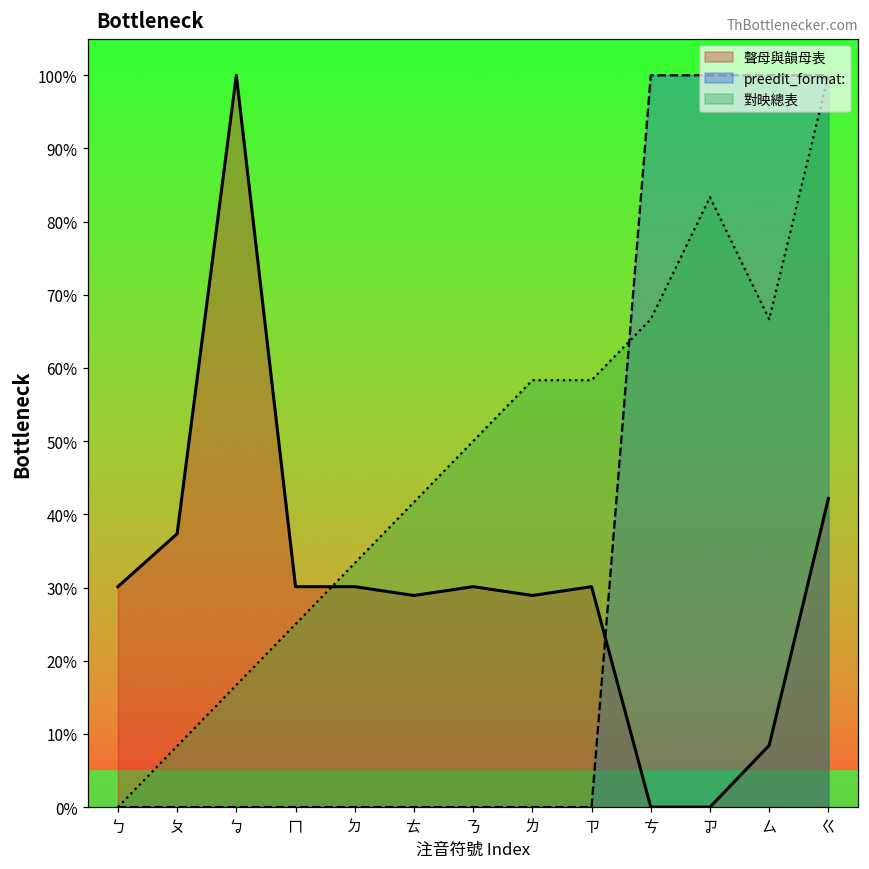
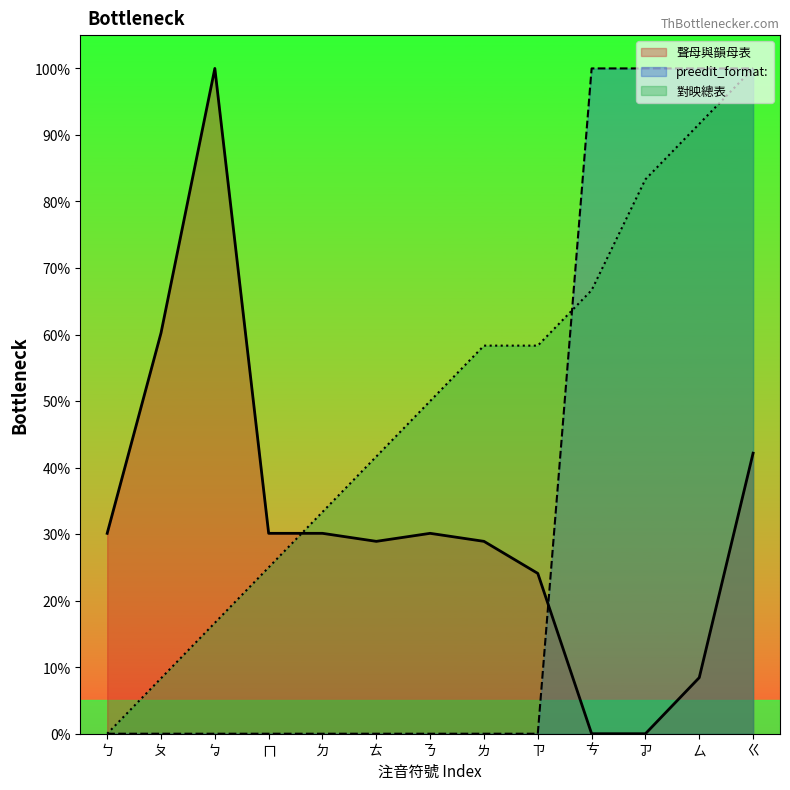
  {
    "聲母與韻母表": {
      "ㄅ": "30%",
-     "ㄆ": "37%",
+     "ㄆ": "60%",
      "ㆠ": "100%",
      "ㄇ": "30%",
      "ㄉ": "30%",
      "ㄊ": "29%",
      "ㄋ": "30%",
      "ㄌ": "29%",
-     "ㄗ": "30%",
+     "ㄗ": "24%",
      "ㄙ": "8%",
      "ㄍ": "42%"
    },
    "preedit_format:": {
      "ㄘ": "100%"
    },
    "對映總表": {
      "ㄆ": "8%",
      "ㆠ": "17%",
      "ㄇ": "25%",
      "ㄉ": "33%",
      "ㄊ": "42%",
      "ㄋ": "50%",
      "ㄌ": "58%",
      "ㄗ": "58%",
      "ㄘ": "67%",
      "ㆡ": "83%",
-     "ㄙ": "67%"
+     "ㄙ": "92%"
    }
  }
